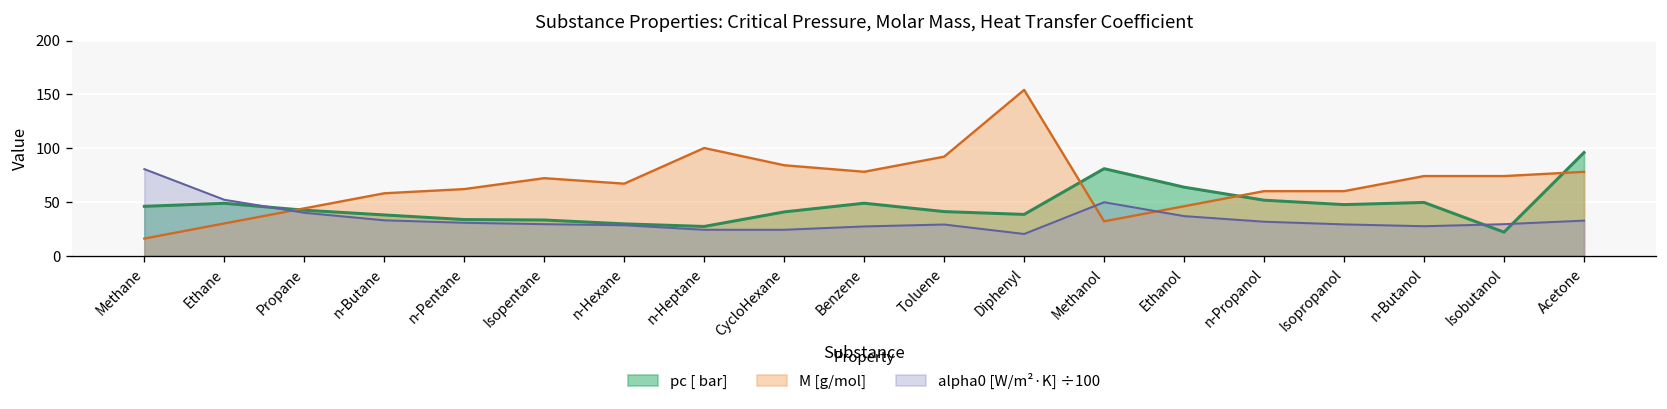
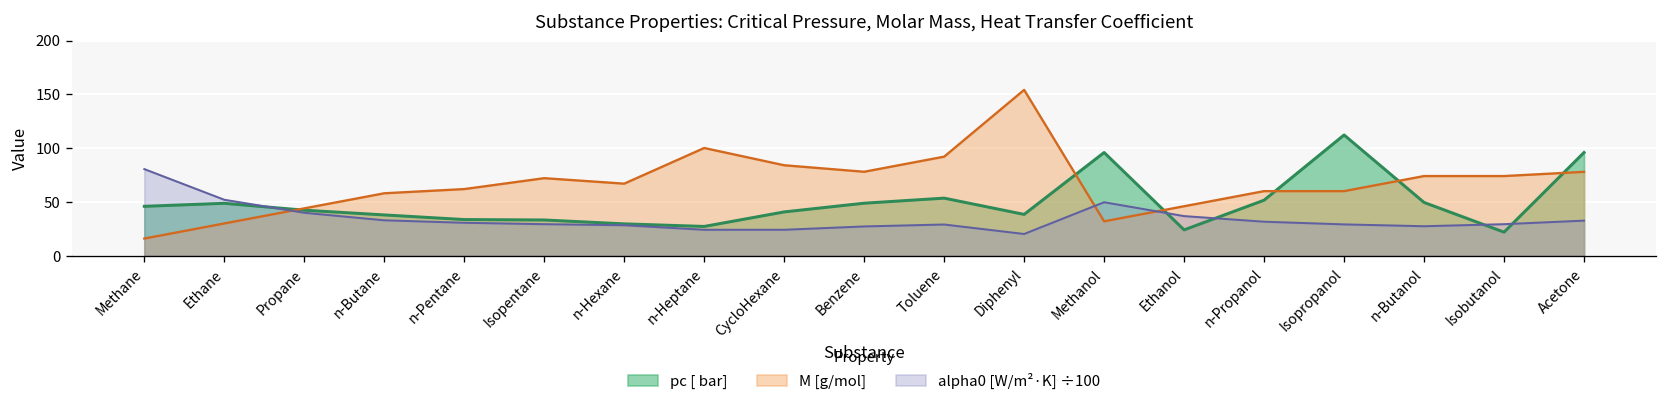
  {
    "pc [ bar]": {
      "Methane": 50,
      "Ethane": 50,
      "n-Butane": 40,
      "n-Pentane": 30,
      "Isopentane": 30,
      "n-Heptane": 30,
      "CycloHexane": 40,
      "Benzene": 50,
-     "Toluene": 40,
+     "Toluene": 50,
      "Diphenyl": 40,
-     "Methanol": 80,
-     "Ethanol": 60,
+     "Methanol": 100,
+     "Ethanol": 20,
      "n-Propanol": 50,
-     "Isopropanol": 50,
+     "Isopropanol": 110,
      "n-Butanol": 50,
      "Isobutanol": 20,
      "Acetone": 100
    },
    "M [g/mol]": {
      "Methane": 20,
      "Ethane": 30,
      "n-Butane": 60,
      "n-Pentane": 60,
      "Isopentane": 70,
      "n-Hexane": 70,
      "n-Heptane": 100,
      "CycloHexane": 80,
      "Benzene": 80,
      "Toluene": 90,
      "Diphenyl": 150,
      "Methanol": 30,
      "Ethanol": 50,
      "n-Propanol": 60,
      "Isopropanol": 60,
      "n-Butanol": 70,
      "Isobutanol": 70,
      "Acetone": 80
    },
    "alpha0 [W/m²·K] ÷100": {
      "Methane": 80,
      "Ethane": 50,
      "n-Butane": 30,
      "n-Pentane": 30,
      "Isopentane": 30,
      "n-Heptane": 20,
      "CycloHexane": 20,
      "Benzene": 30,
      "Toluene": 30,
      "Diphenyl": 20,
      "Methanol": 50,
      "Ethanol": 40,
      "n-Propanol": 30,
      "Isopropanol": 30,
      "n-Butanol": 30,
      "Isobutanol": 30,
      "Acetone": 30
    }
  }
